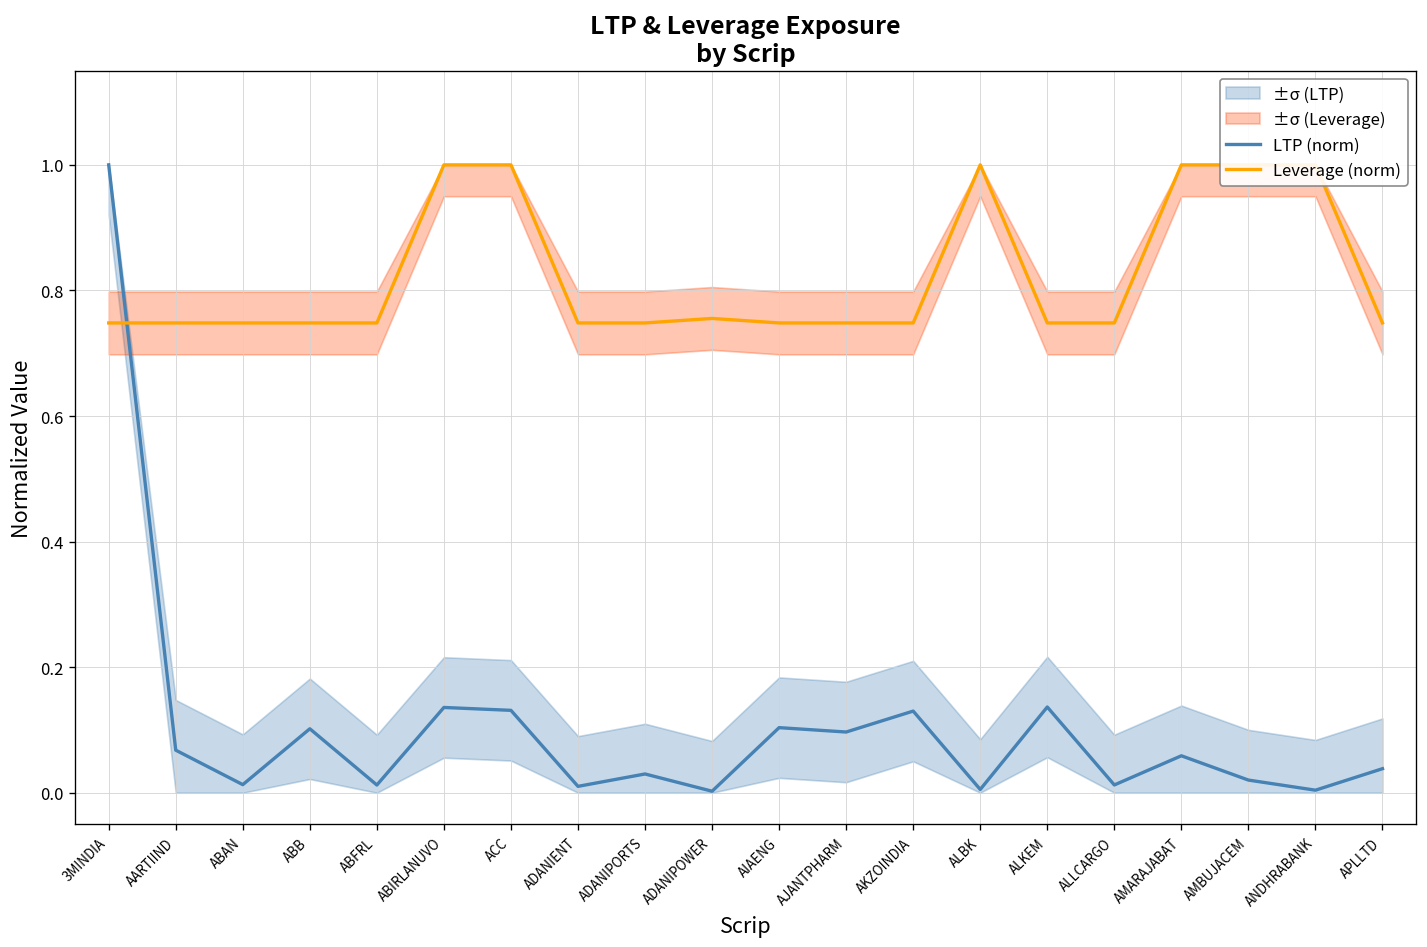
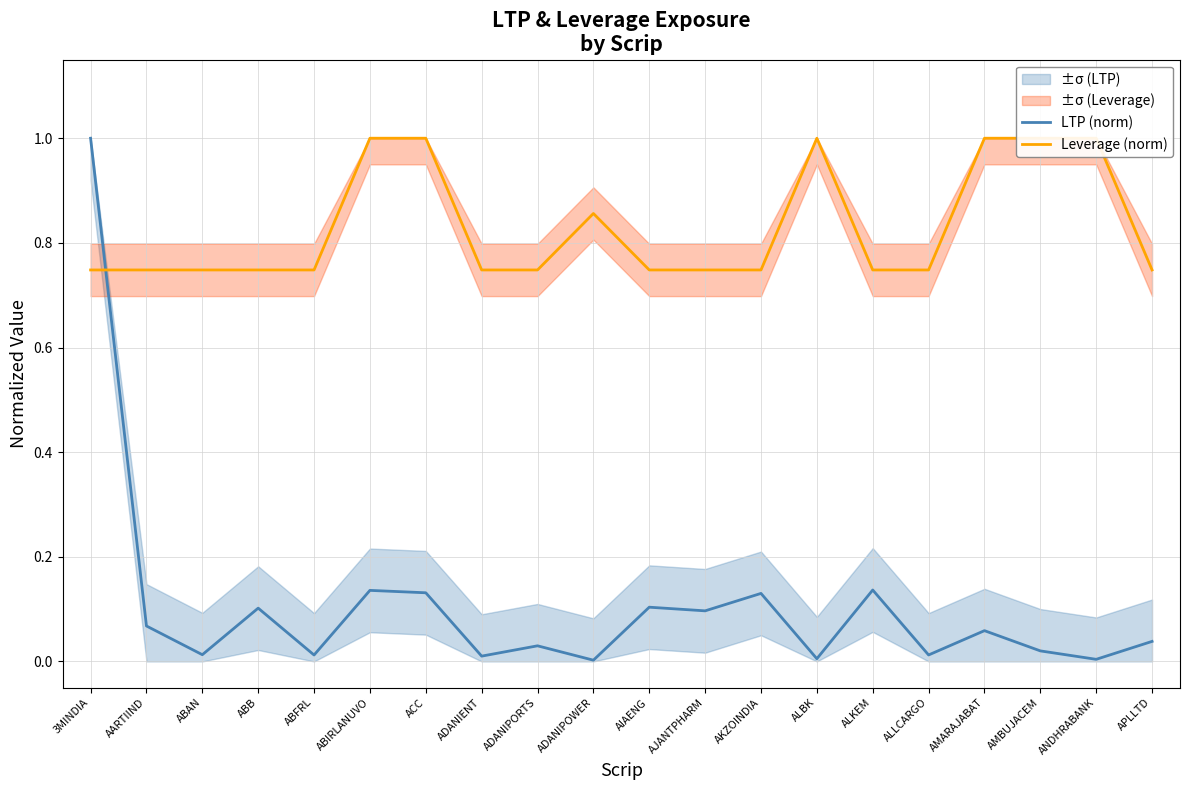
  {
    "Leverage (norm)": {
      "3MINDIA": 0.75,
      "AARTIIND": 0.75,
      "ABAN": 0.75,
      "ABB": 0.75,
      "ABFRL": 0.75,
      "ADANIENT": 0.75,
      "ADANIPORTS": 0.75,
-     "ADANIPOWER": 0.76,
+     "ADANIPOWER": 0.86,
      "AIAENG": 0.75,
      "AJANTPHARM": 0.75,
      "AKZOINDIA": 0.75,
      "ALKEM": 0.75,
      "ALLCARGO": 0.75,
      "APLLTD": 0.75
    }
  }
